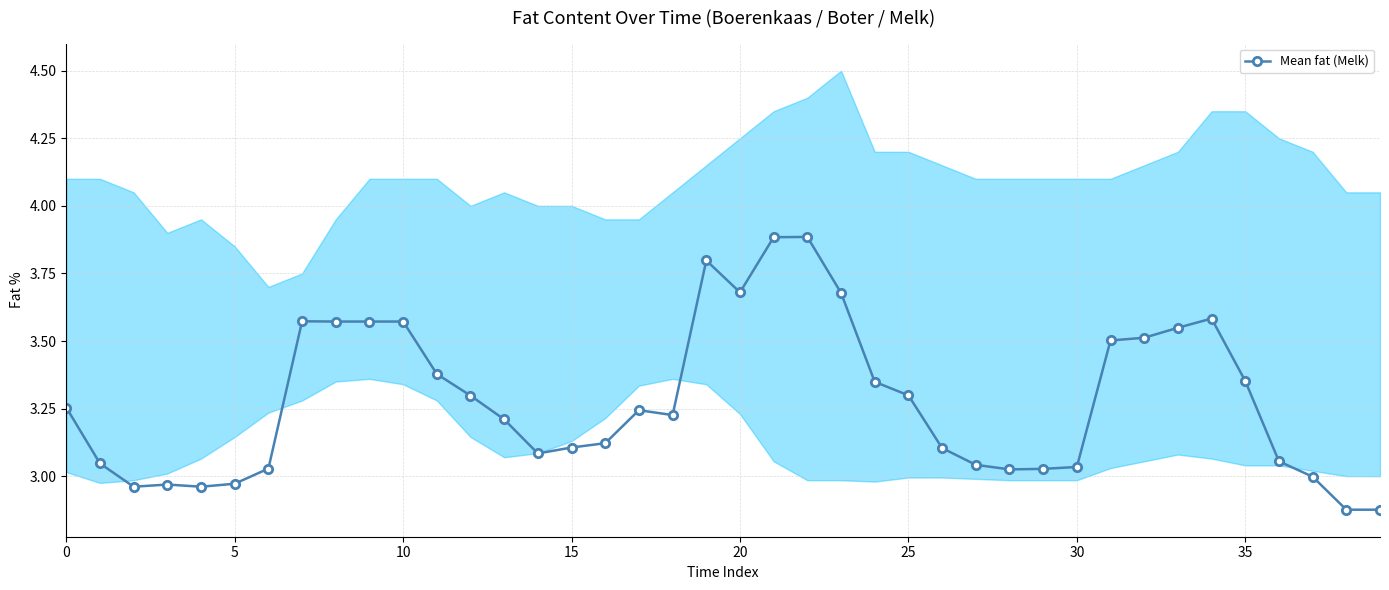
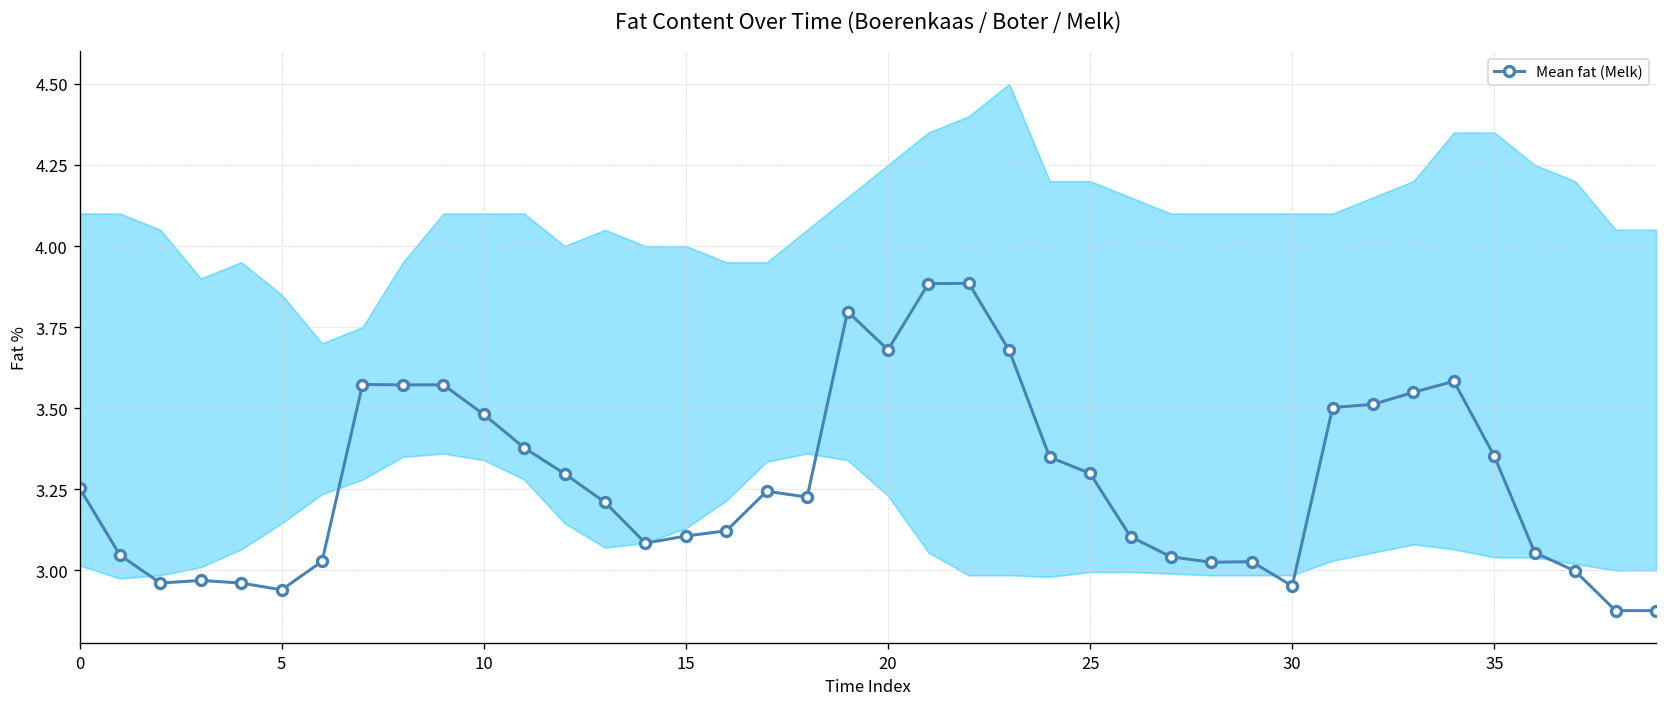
  {
    "Mean fat (Melk)": {
      "0": 3.25,
-     "5": 2.97,
-     "10": 3.57,
+     "5": 2.94,
+     "10": 3.48,
      "15": 3.11,
      "20": 3.68,
      "25": 3.30,
-     "30": 3.03,
+     "30": 2.95,
      "35": 3.35
    }
  }
